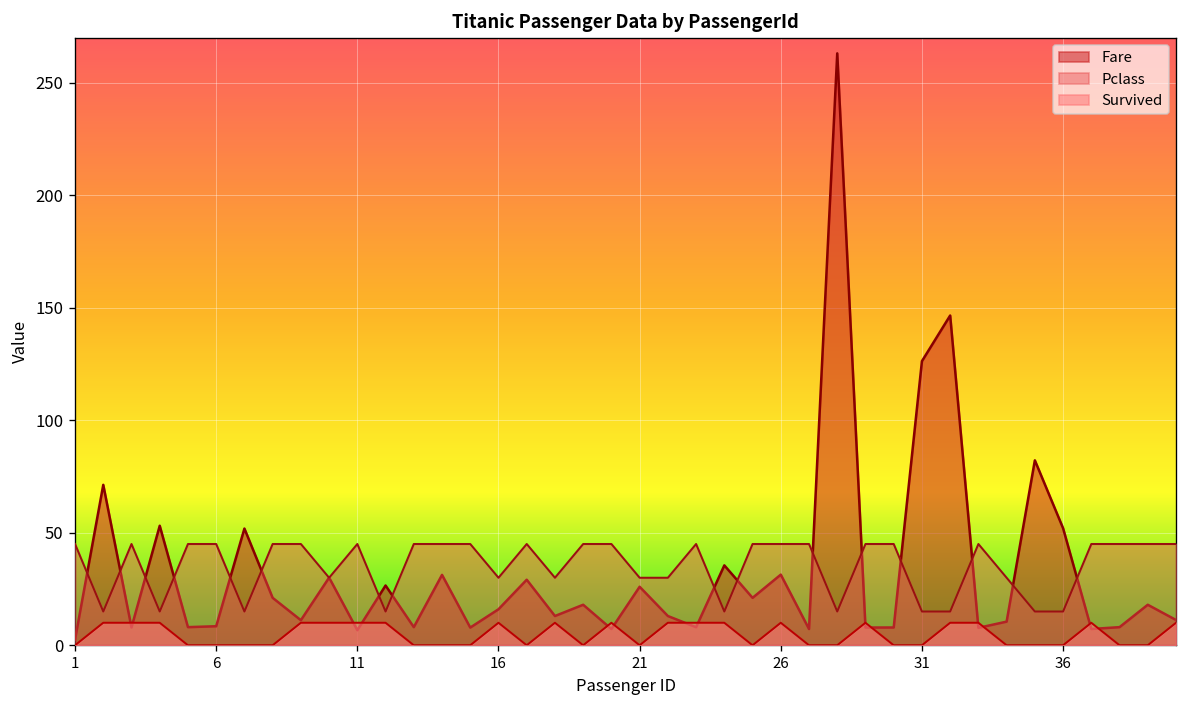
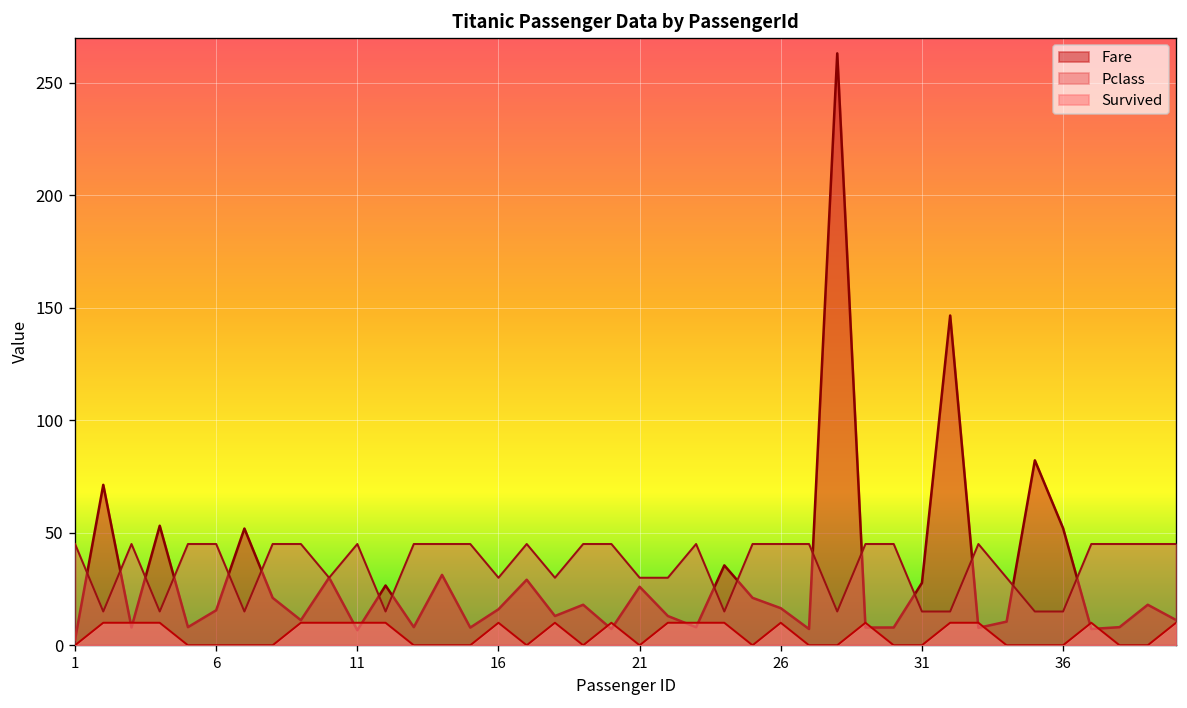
  {
    "Fare": {
      "1": 3,
-     "6": 8,
+     "6": 16,
      "11": 7,
      "16": 16,
      "21": 26,
-     "26": 31,
-     "31": 126,
+     "26": 16,
+     "31": 28,
      "36": 52
    }
  }
